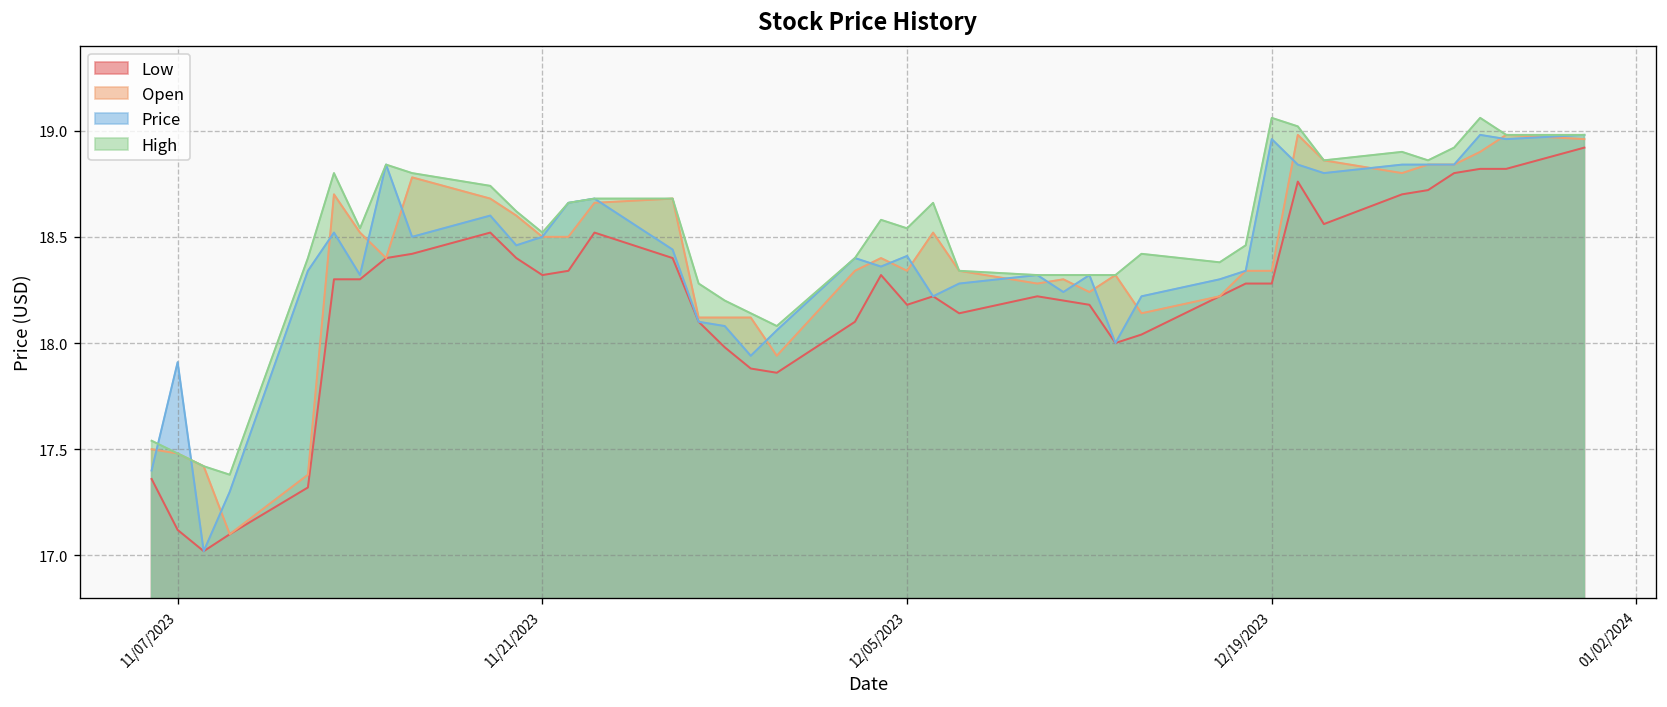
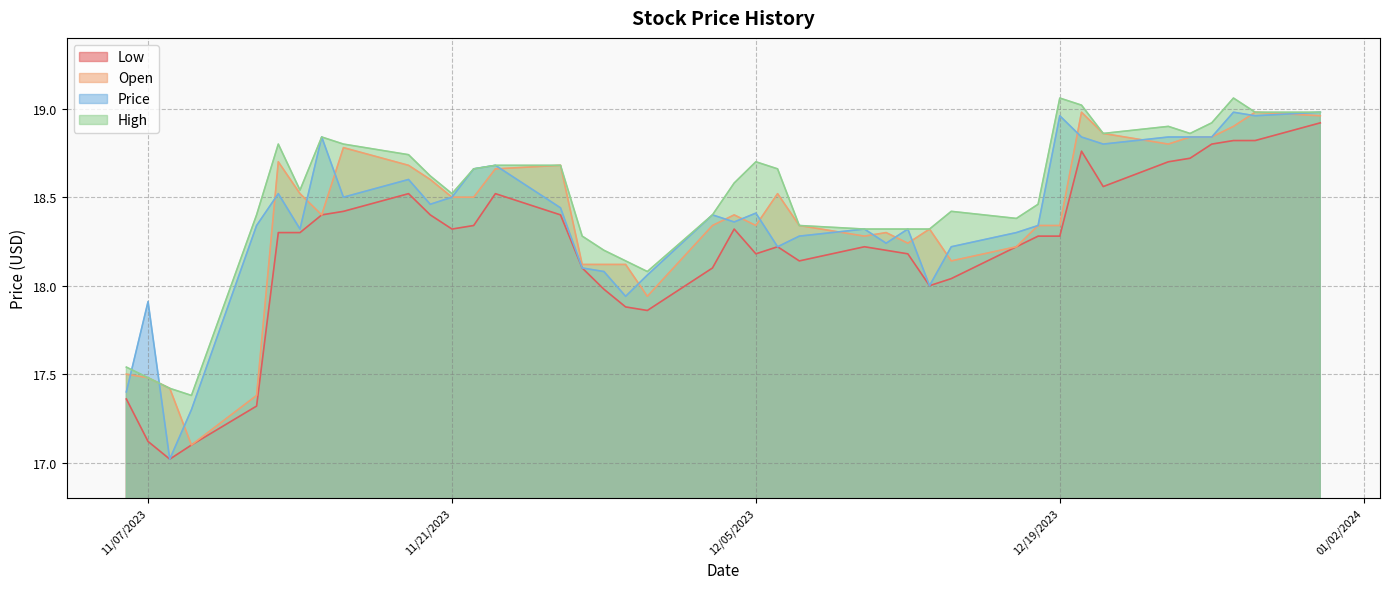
  {
    "Price": {
      "11/07/2023": 17.91,
      "12/05/2023": 18.41,
      "12/19/2023": 18.96
    },
    "High": {
      "11/21/2023": 18.52,
-     "12/05/2023": 18.54,
+     "12/05/2023": 18.70,
      "12/19/2023": 19.06
    }
  }
